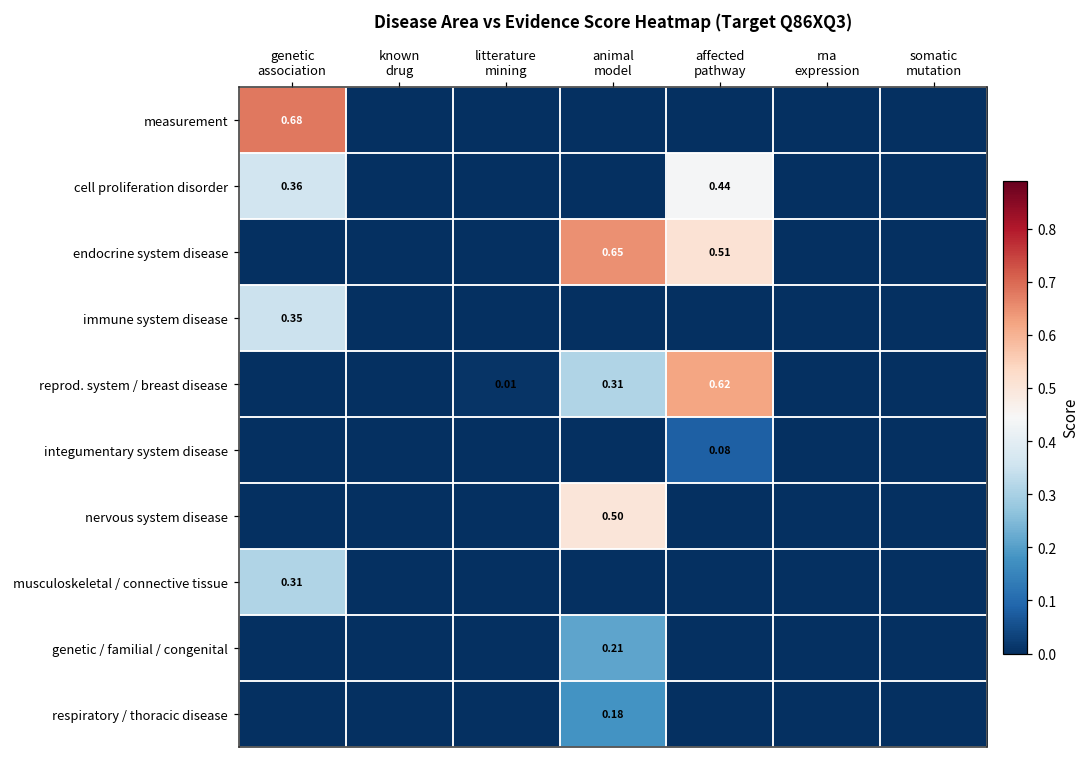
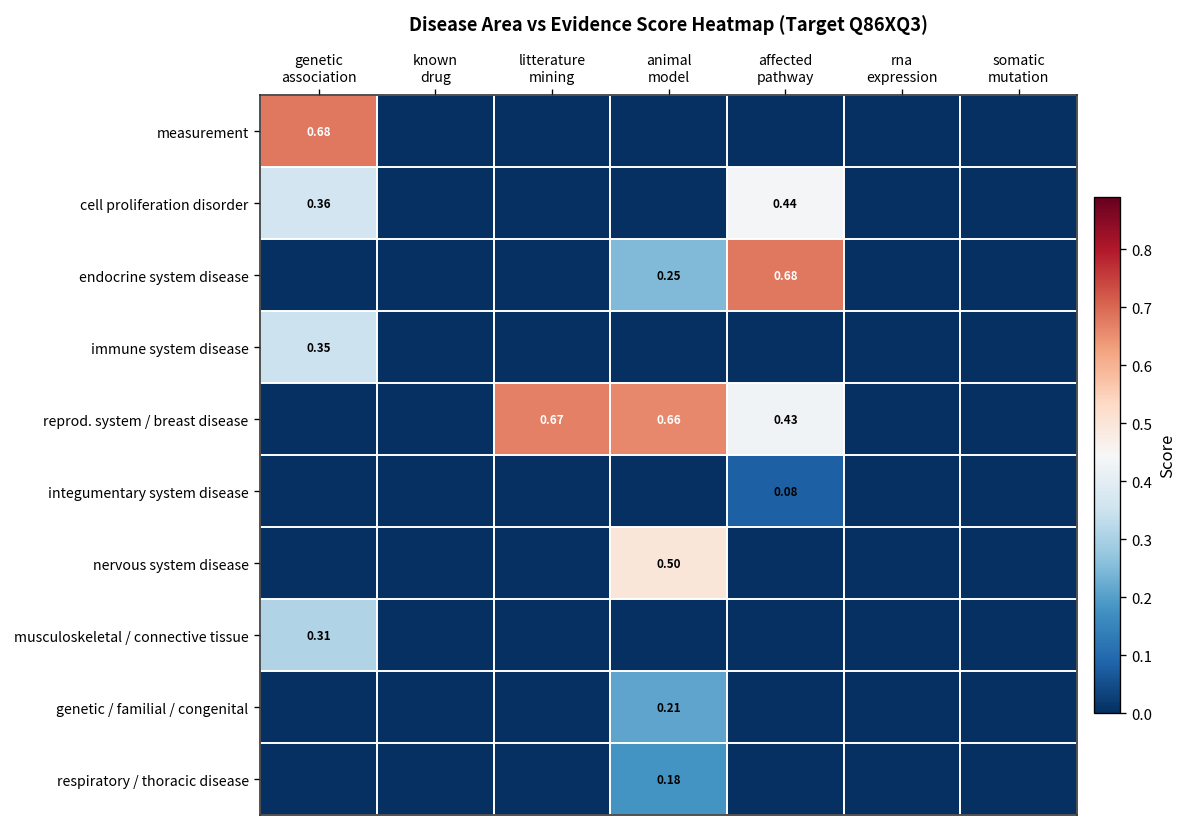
  {
    "measurement": {
      "genetic association": 0.68
    },
    "cell proliferation disorder": {
      "genetic association": 0.36,
      "affected pathway": 0.44
    },
    "endocrine system disease": {
-     "animal model": 0.65,
-     "affected pathway": 0.51
+     "animal model": 0.25,
+     "affected pathway": 0.68
    },
    "immune system disease": {
      "genetic association": 0.35
    },
    "reprod. system / breast disease": {
-     "litterature mining": 0.01,
-     "animal model": 0.31,
-     "affected pathway": 0.62
+     "litterature mining": 0.67,
+     "animal model": 0.66,
+     "affected pathway": 0.43
    },
    "integumentary system disease": {
      "affected pathway": 0.08
    },
    "nervous system disease": {
      "animal model": 0.50
    },
    "musculoskeletal / connective tissue": {
      "genetic association": 0.31
    },
    "genetic / familial / congenital": {
      "animal model": 0.21
    },
    "respiratory / thoracic disease": {
      "animal model": 0.18
    }
  }
